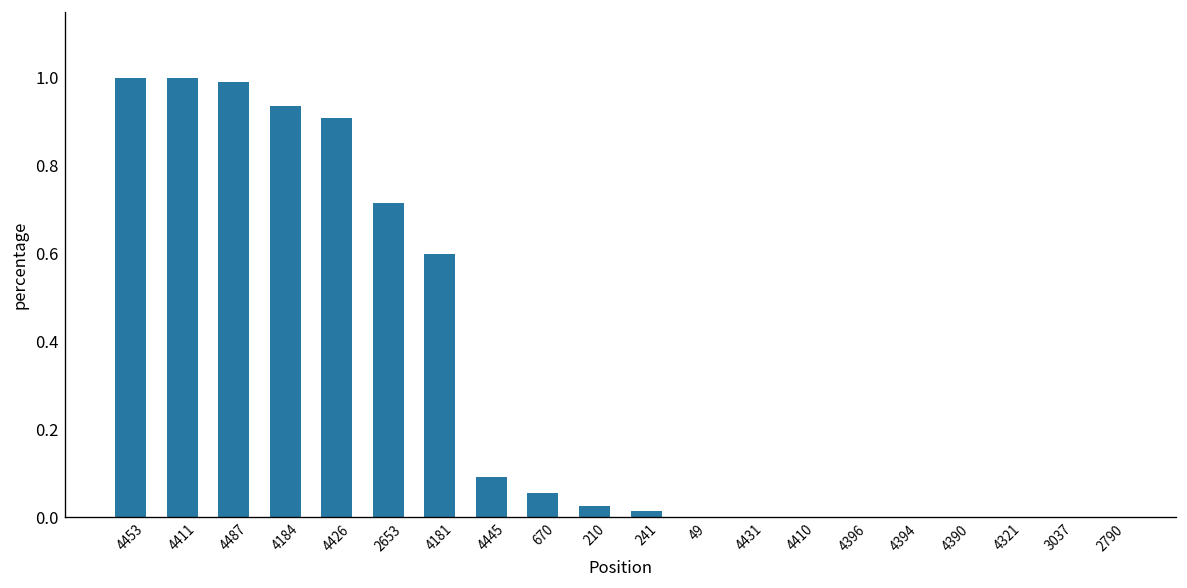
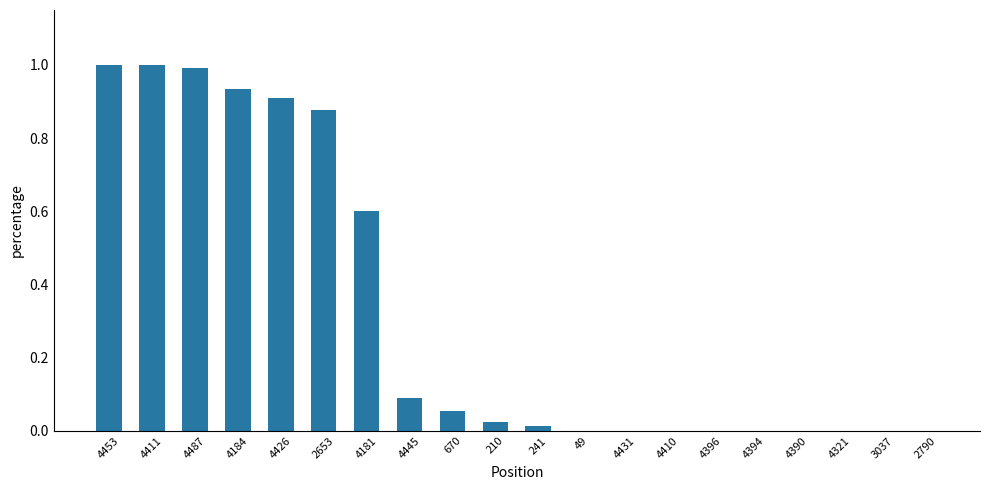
  {
    "4453": 1.00,
    "4411": 1.00,
    "4487": 0.99,
    "4184": 0.94,
    "4426": 0.91,
-   "2653": 0.71,
+   "2653": 0.88,
    "4181": 0.60,
    "4445": 0.09,
    "670": 0.05,
    "210": 0.02,
    "241": 0.01,
    "49": 0.00,
    "4431": 0.00,
    "4410": 0.00,
    "4396": 0.00,
    "4394": 0.00,
    "4390": 0.00,
    "4321": 0.00,
    "3037": 0.00,
    "2790": 0.00
  }
